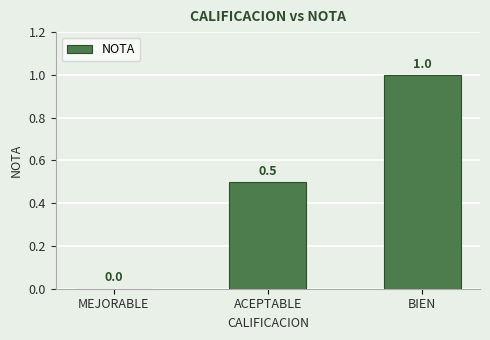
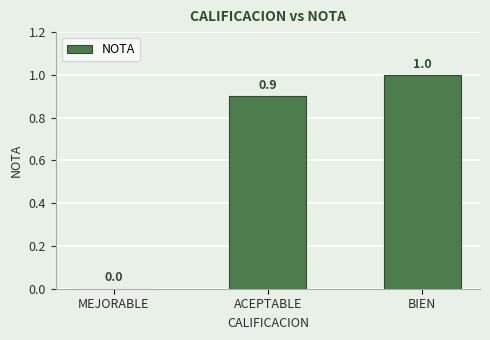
  {
    "MEJORABLE": 0.0,
-   "ACEPTABLE": 0.5,
+   "ACEPTABLE": 0.9,
    "BIEN": 1.0
  }
